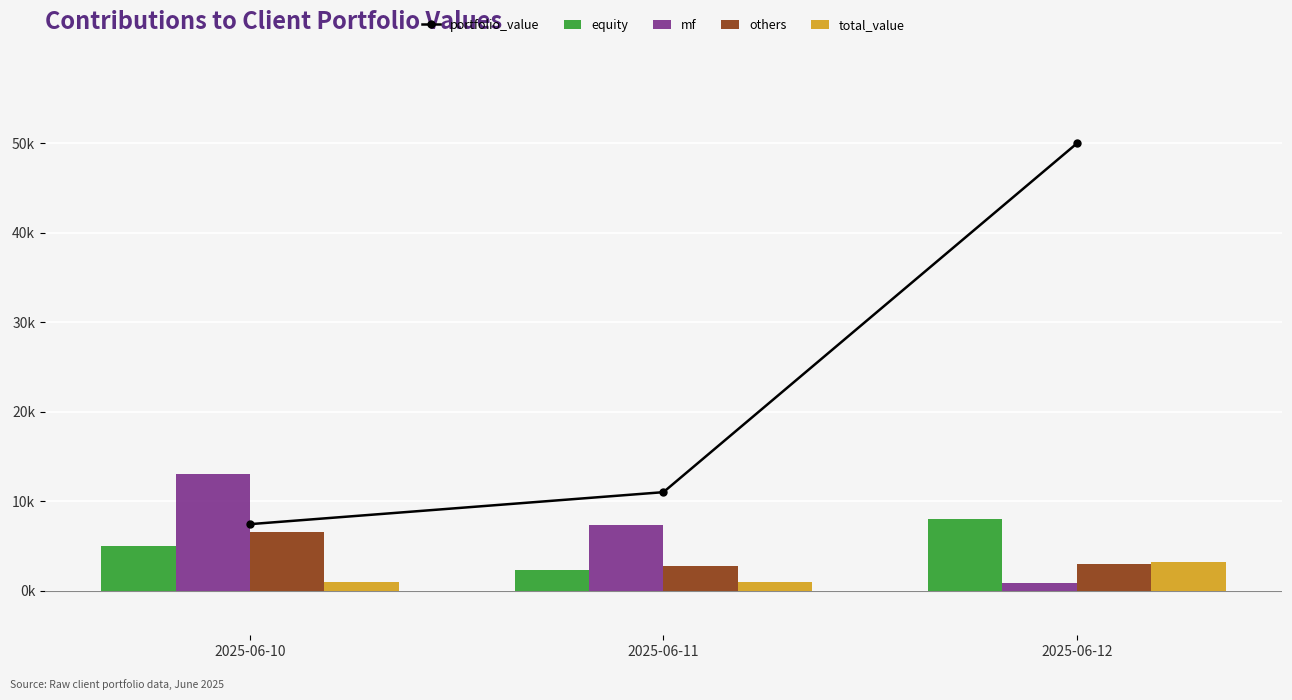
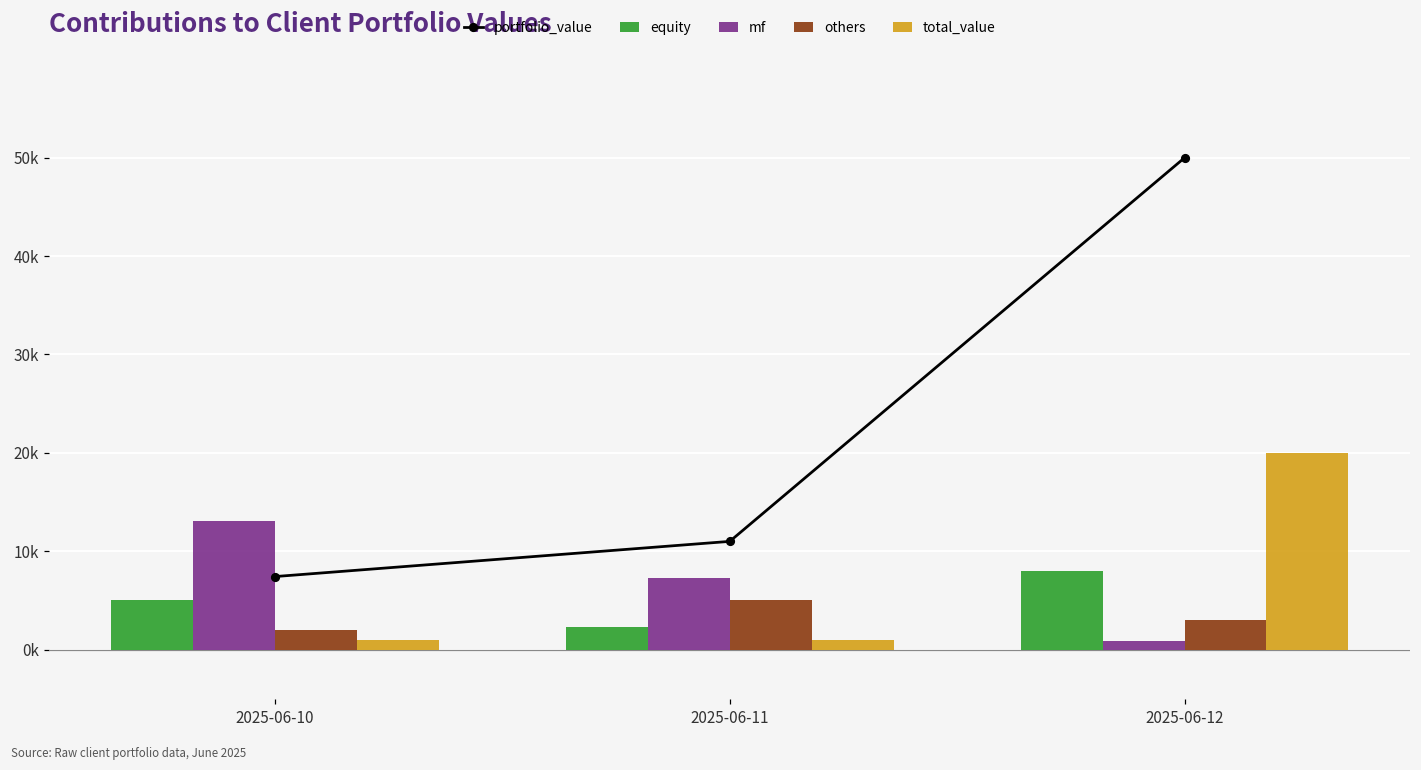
  {
    "equity": {
      "2025-06-10": 5000,
      "2025-06-11": 2000,
      "2025-06-12": 8000
    },
    "portfolio_value": {
      "2025-06-10": 7000,
      "2025-06-11": 11000,
      "2025-06-12": 50000
    },
    "mf": {
      "2025-06-10": 13000,
      "2025-06-11": 7000,
      "2025-06-12": 1000
    },
    "others": {
-     "2025-06-10": 7000,
-     "2025-06-11": 3000,
+     "2025-06-10": 2000,
+     "2025-06-11": 5000,
      "2025-06-12": 3000
    },
    "total_value": {
      "2025-06-10": 1000,
      "2025-06-11": 1000,
-     "2025-06-12": 3000
+     "2025-06-12": 20000
    }
  }
